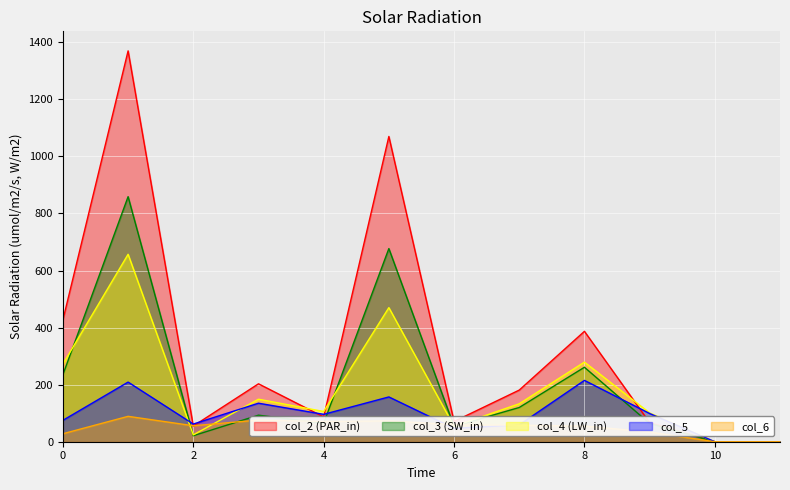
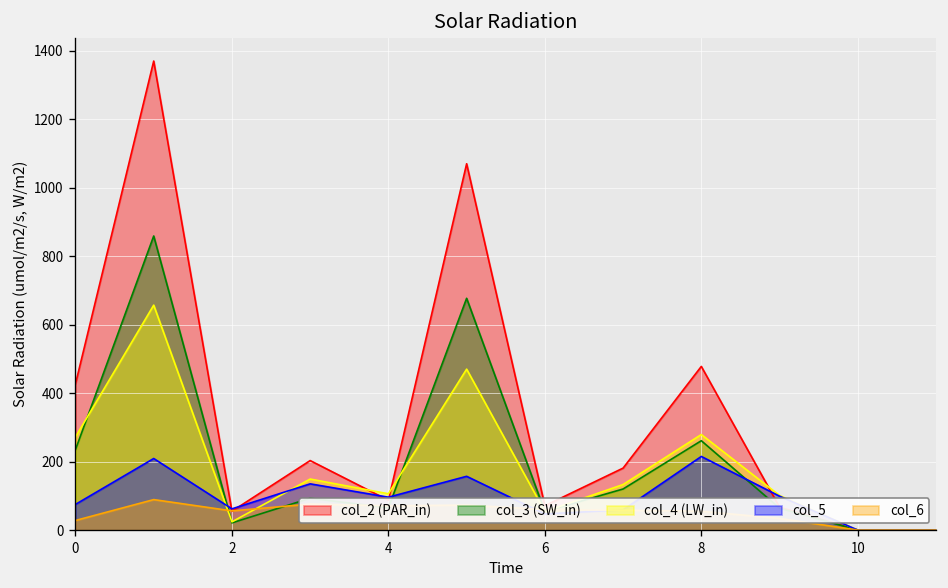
  {
    "col_2 (PAR_in)": {
      "0": 430,
-     "8": 390
+     "8": 480
    },
    "col_3 (SW_in)": {
      "0": 240,
      "8": 260
    },
    "col_5": {
      "0": 80,
      "4": 100,
      "8": 220
    }
  }
